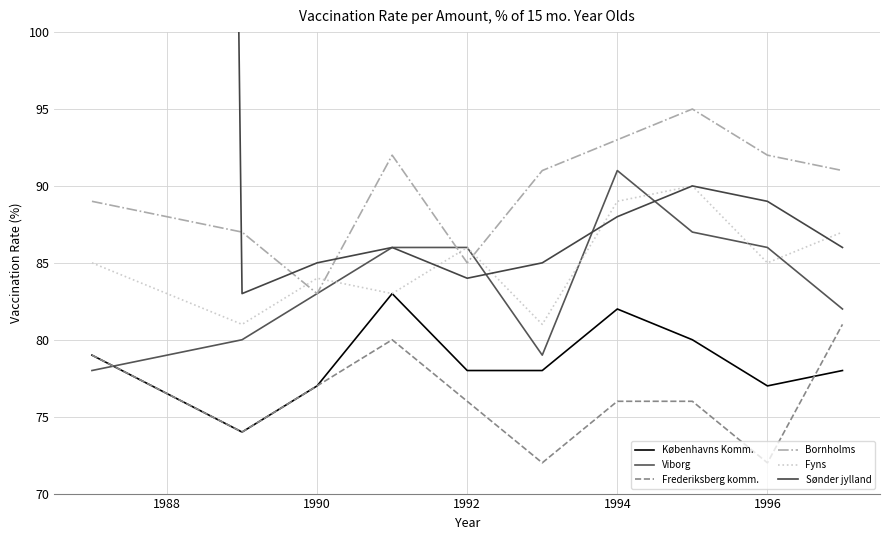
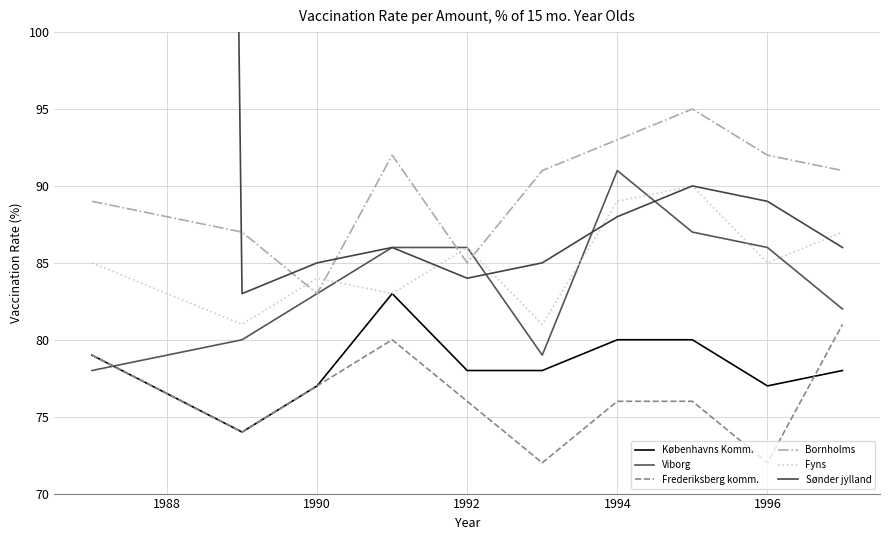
  {
    "Københavns Komm.": {
      "1992": 78,
-     "1994": 82,
+     "1994": 80,
      "1996": 77
    }
  }
